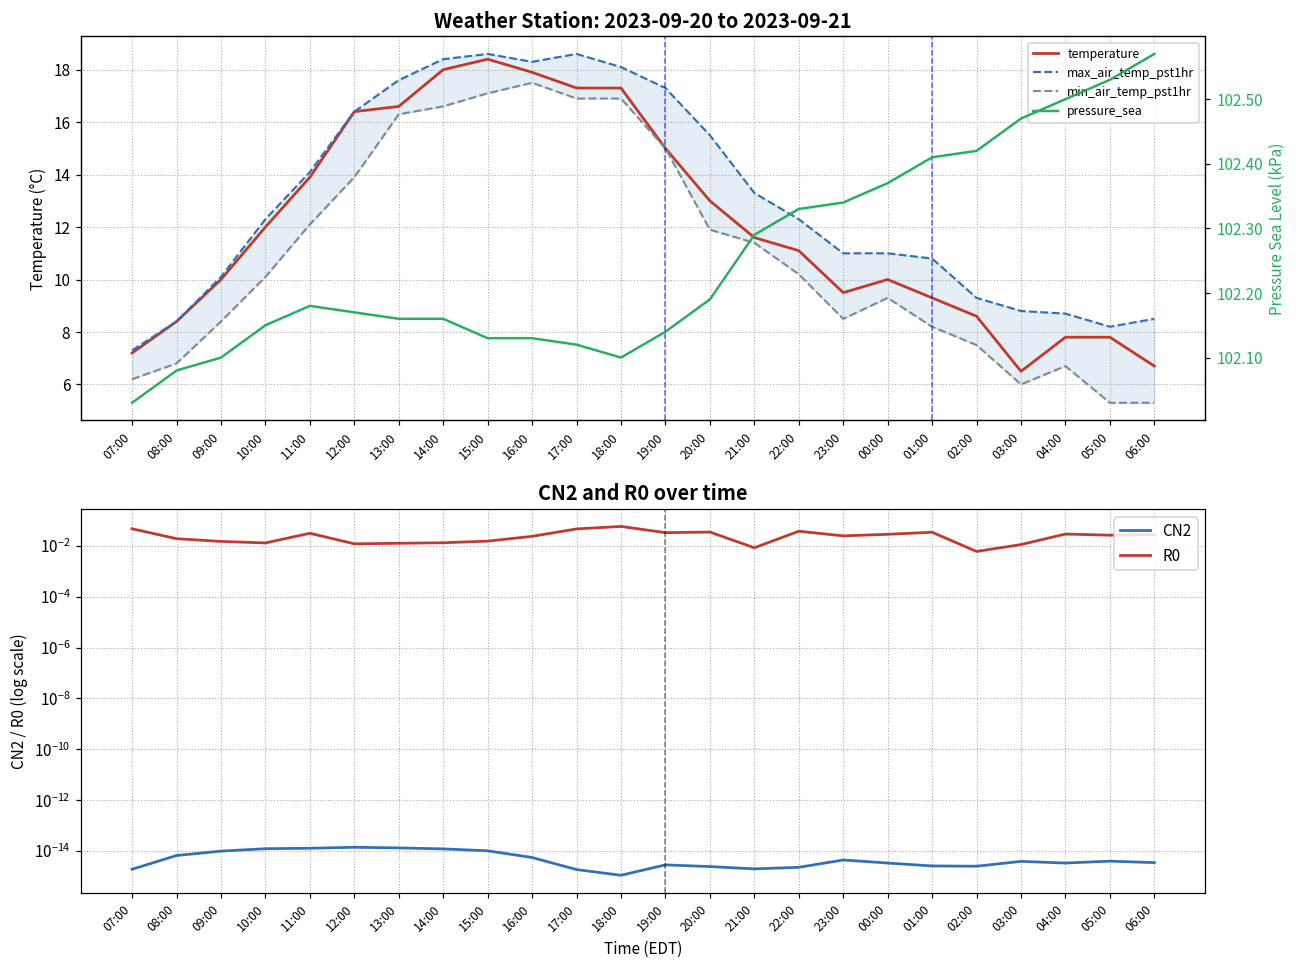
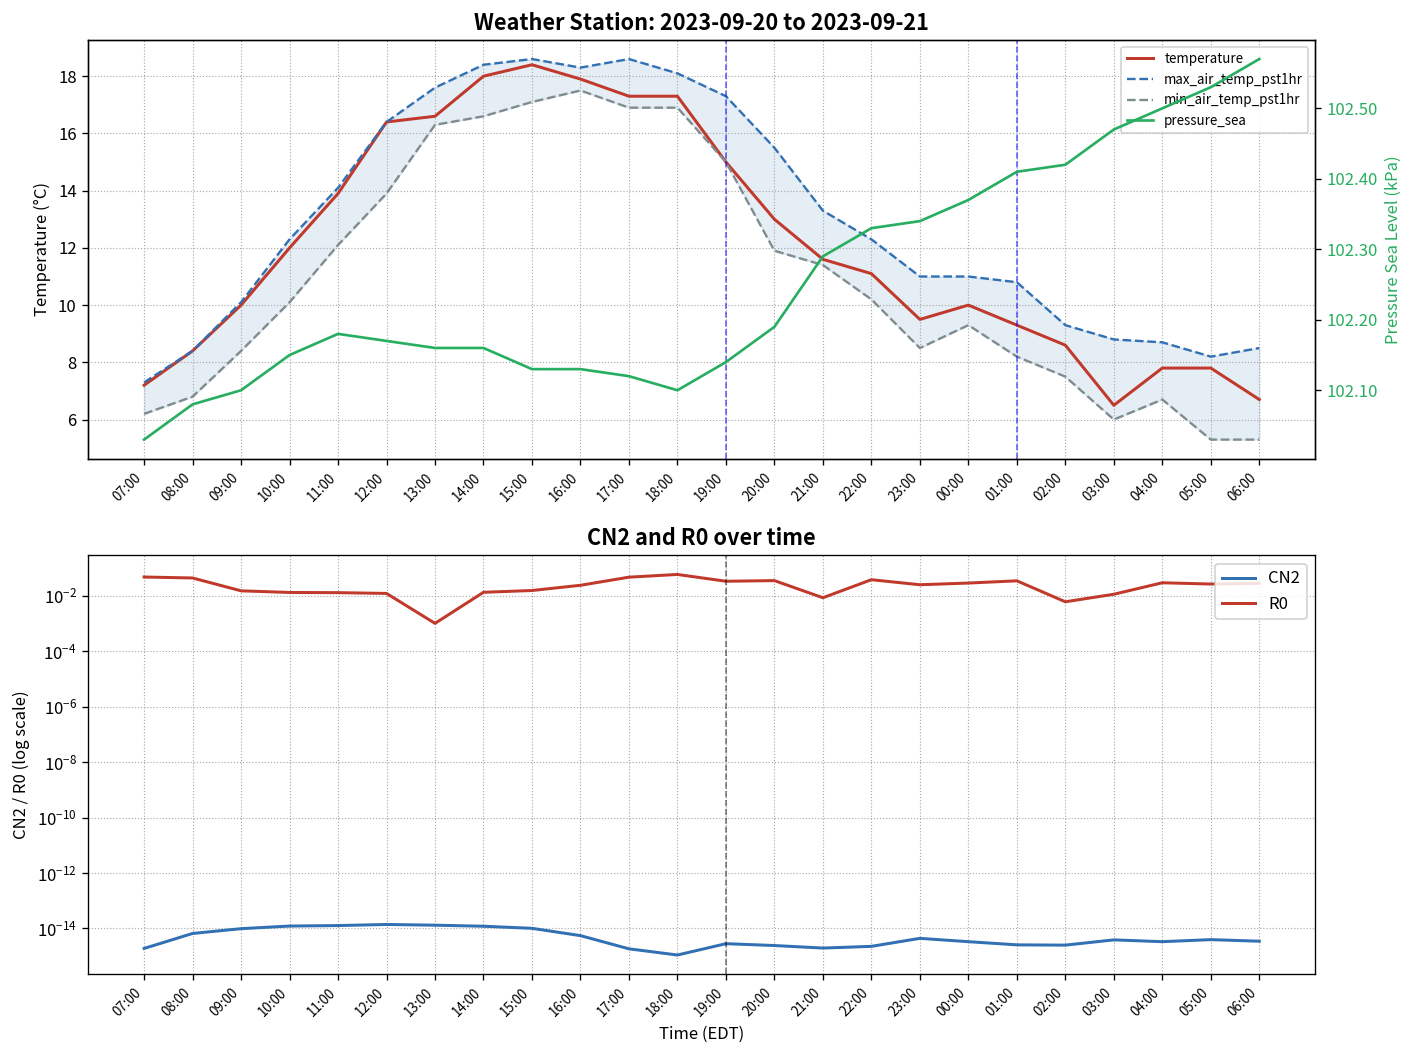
  {
    "CN2 and R0 over time": {
      "CN2": {
        "07:00": 0.000000000000,
        "08:00": 0.000000000000,
        "09:00": 0.000000000000,
        "10:00": 0.000000000000,
        "11:00": 0.000000000000,
        "12:00": 0.000000000000,
        "13:00": 0.000000000000,
        "14:00": 0.000000000000,
        "15:00": 0.000000000000,
        "16:00": 0.000000000000,
        "17:00": 0.000000000000,
        "18:00": 0.000000000000,
        "19:00": 0.000000000000,
        "20:00": 0.000000000000,
        "21:00": 0.000000000000,
        "22:00": 0.000000000000,
        "23:00": 0.000000000000,
        "00:00": 0.000000000000,
        "01:00": 0.000000000000,
        "02:00": 0.000000000000,
        "03:00": 0.000000000000,
        "04:00": 0.000000000000,
        "05:00": 0.000000000000,
        "06:00": 0.000000000000
      },
      "R0": {
        "07:00": 0.05,
-       "08:00": 0.02,
+       "08:00": 0.04,
        "09:00": 0.01,
        "10:00": 0.01,
-       "11:00": 0.03,
+       "11:00": 0.01,
        "12:00": 0.01,
-       "13:00": 0.01,
+       "13:00": 0.0010,
        "14:00": 0.01,
        "15:00": 0.02,
        "16:00": 0.02,
        "17:00": 0.05,
        "18:00": 0.06,
        "19:00": 0.03,
        "20:00": 0.03,
        "21:00": 0.008,
        "22:00": 0.04,
        "23:00": 0.02,
        "00:00": 0.03,
        "01:00": 0.03,
        "02:00": 0.006,
        "03:00": 0.01,
        "04:00": 0.03,
        "05:00": 0.03
      }
    }
  }
